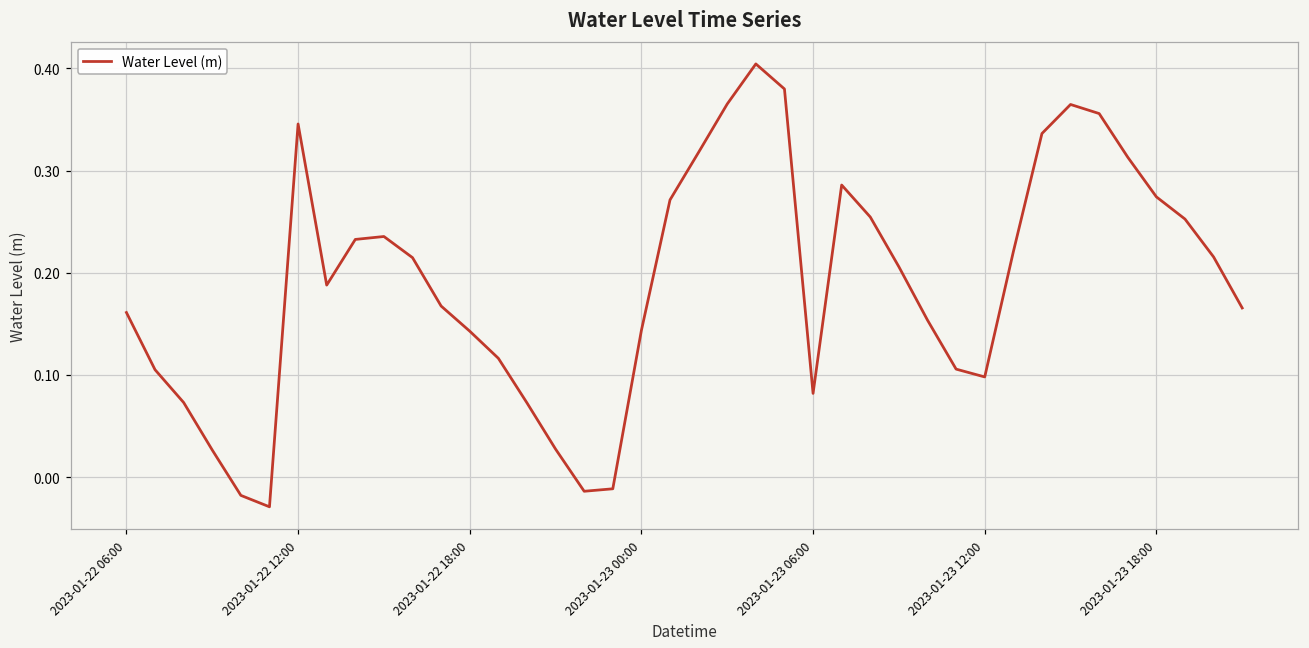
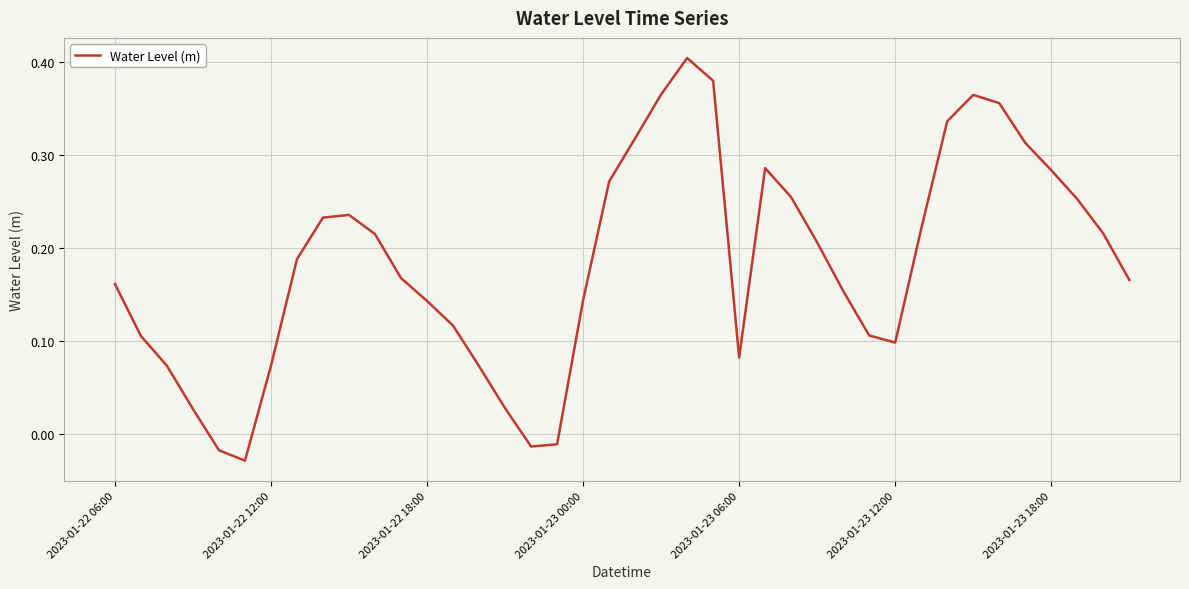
  {
    "2023-01-22 06:00": 0.16,
-   "2023-01-22 12:00": 0.35,
+   "2023-01-22 12:00": 0.07,
    "2023-01-22 18:00": 0.14,
    "2023-01-23 00:00": 0.14,
    "2023-01-23 06:00": 0.08,
    "2023-01-23 12:00": 0.10,
-   "2023-01-23 18:00": 0.27
+   "2023-01-23 18:00": 0.28
  }
